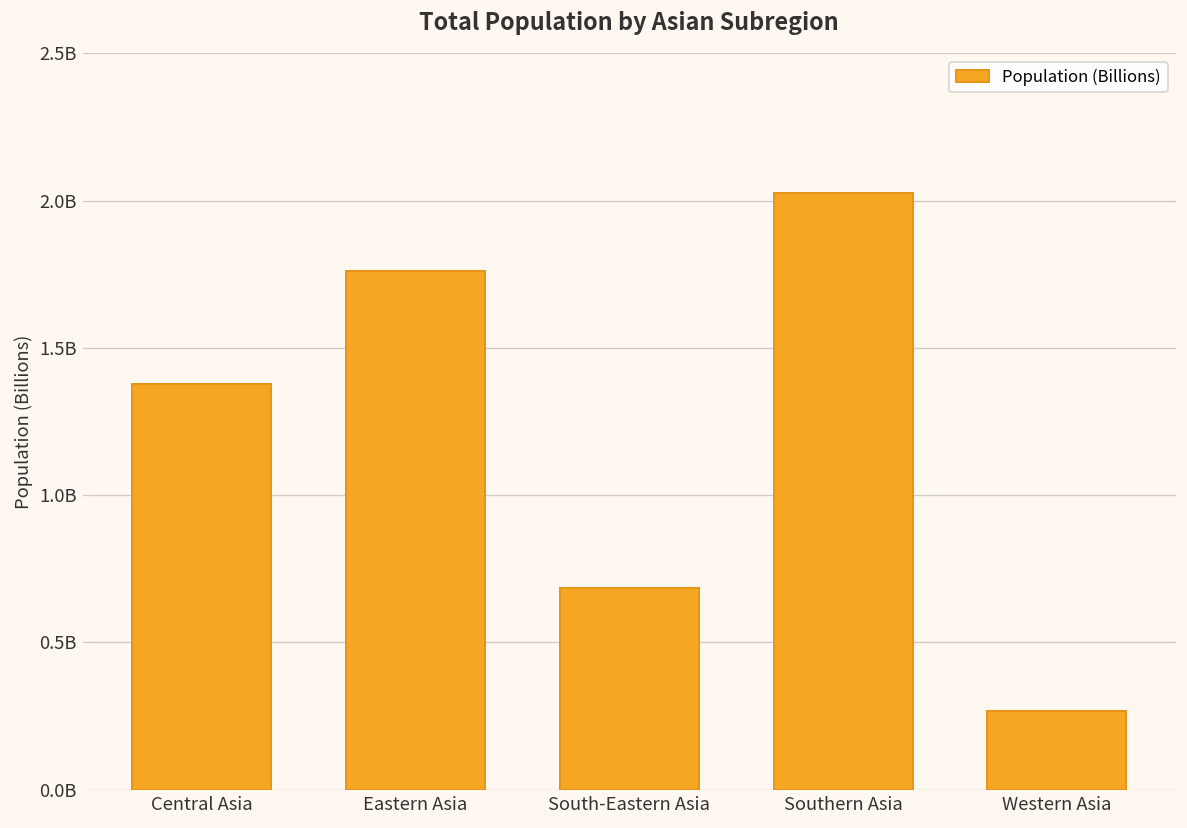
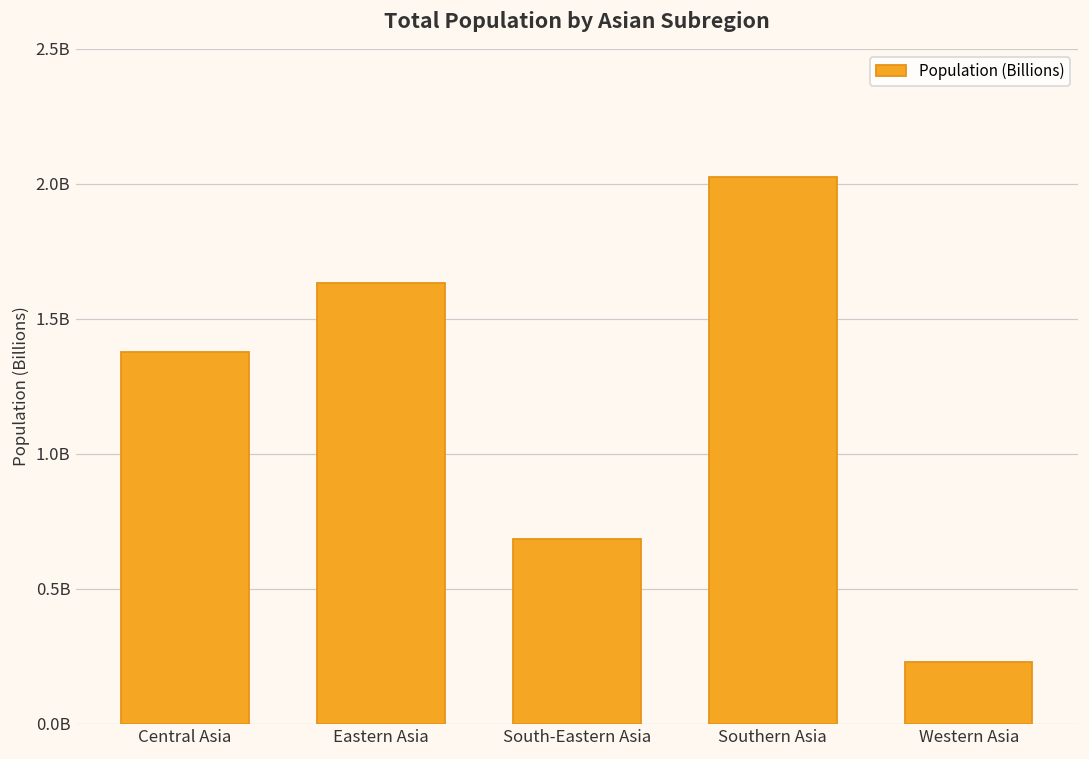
  {
    "Central Asia": 1380000000,
-   "Eastern Asia": 1760000000,
+   "Eastern Asia": 1630000000,
    "South-Eastern Asia": 680000000,
    "Southern Asia": 2030000000,
-   "Western Asia": 270000000
+   "Western Asia": 230000000
  }
